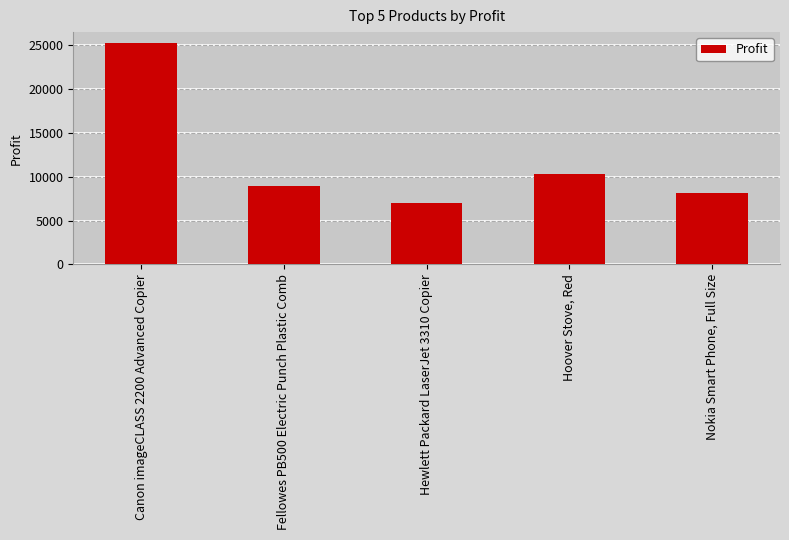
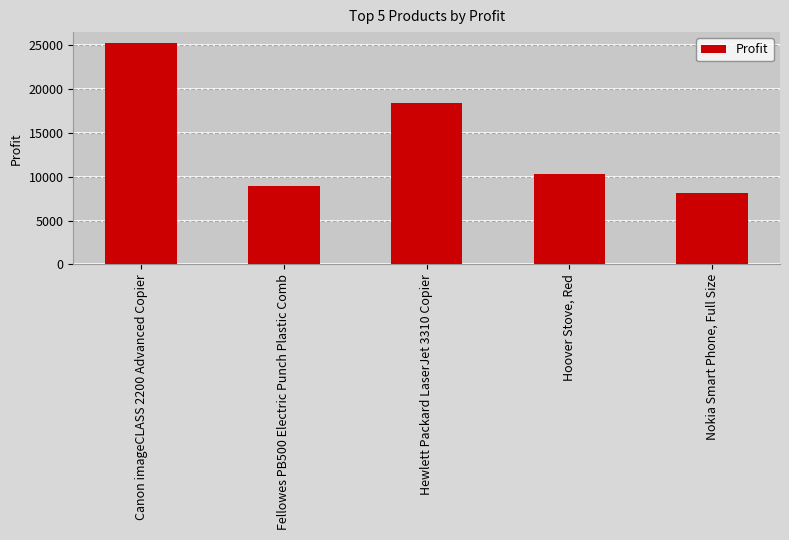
  {
    "Canon imageCLASS 2200 Advanced Copier": 25000,
    "Fellowes PB500 Electric Punch Plastic Comb": 9000,
-   "Hewlett Packard LaserJet 3310 Copier": 7000,
+   "Hewlett Packard LaserJet 3310 Copier": 18000,
    "Hoover Stove, Red": 10000,
    "Nokia Smart Phone, Full Size": 8000
  }
